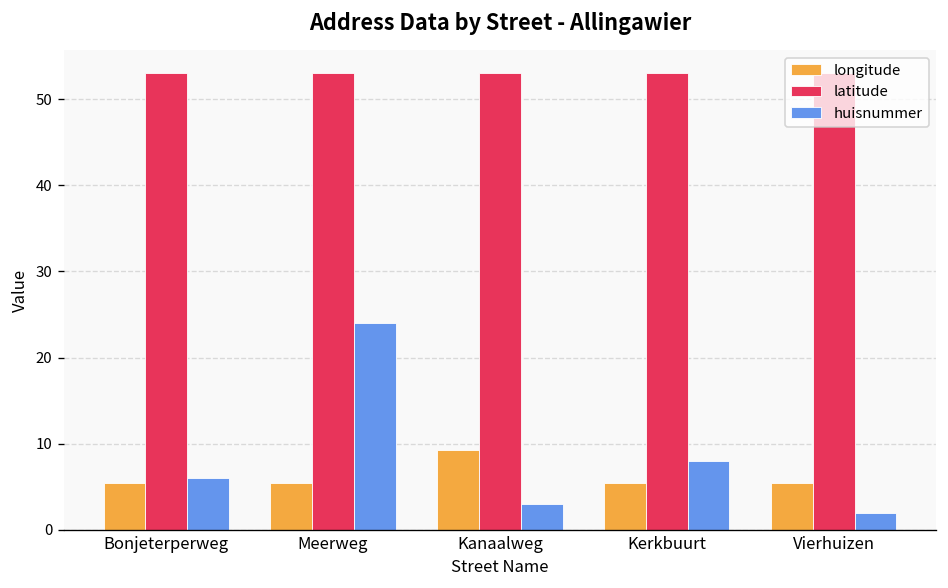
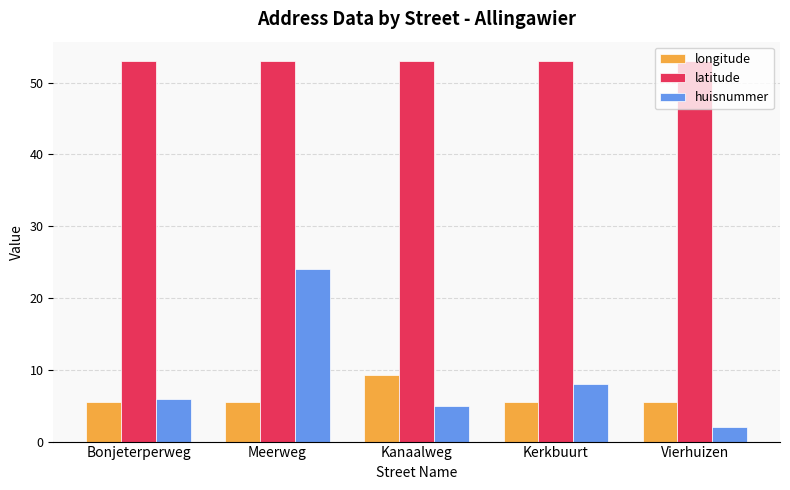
  {
    "longitude": {
      "Bonjeterperweg": 5,
      "Meerweg": 5,
      "Kanaalweg": 9,
      "Kerkbuurt": 5,
      "Vierhuizen": 5
    },
    "latitude": {
      "Bonjeterperweg": 53,
      "Meerweg": 53,
      "Kanaalweg": 53,
      "Kerkbuurt": 53
    },
    "huisnummer": {
      "Bonjeterperweg": 6,
      "Meerweg": 24,
-     "Kanaalweg": 3,
+     "Kanaalweg": 5,
      "Kerkbuurt": 8,
      "Vierhuizen": 2
    }
  }
